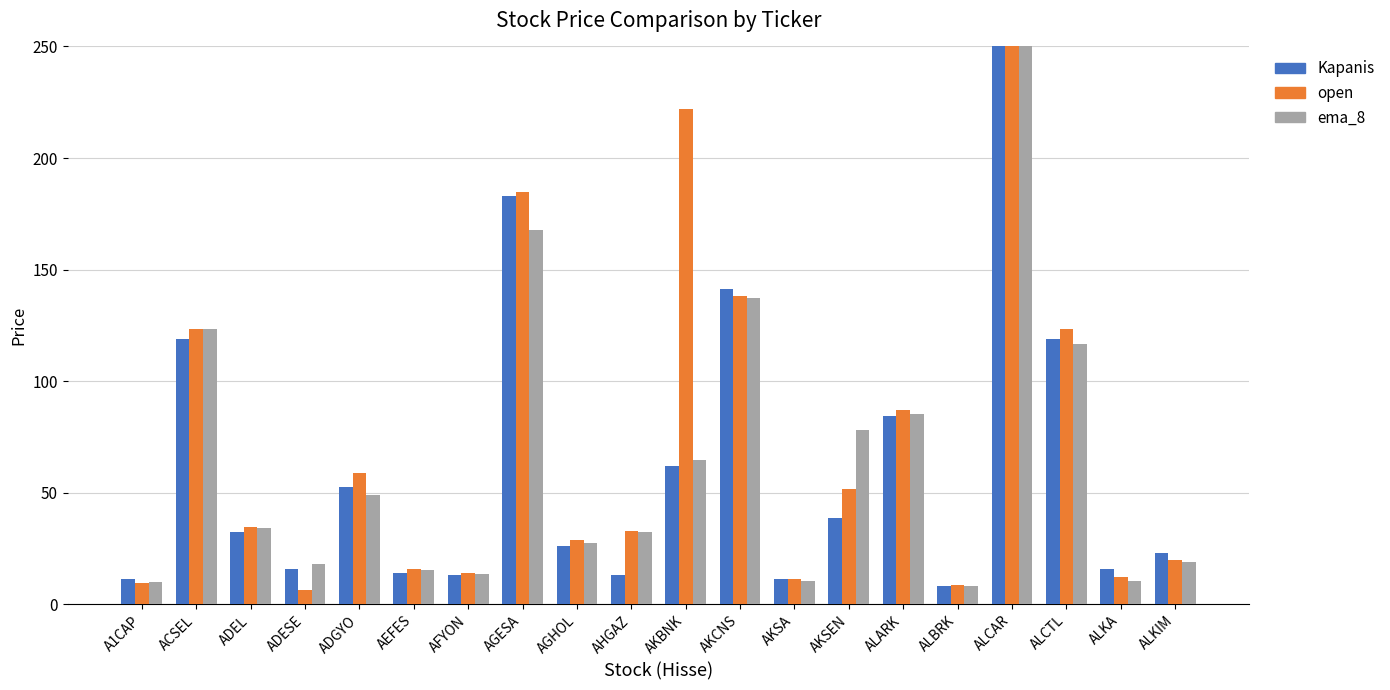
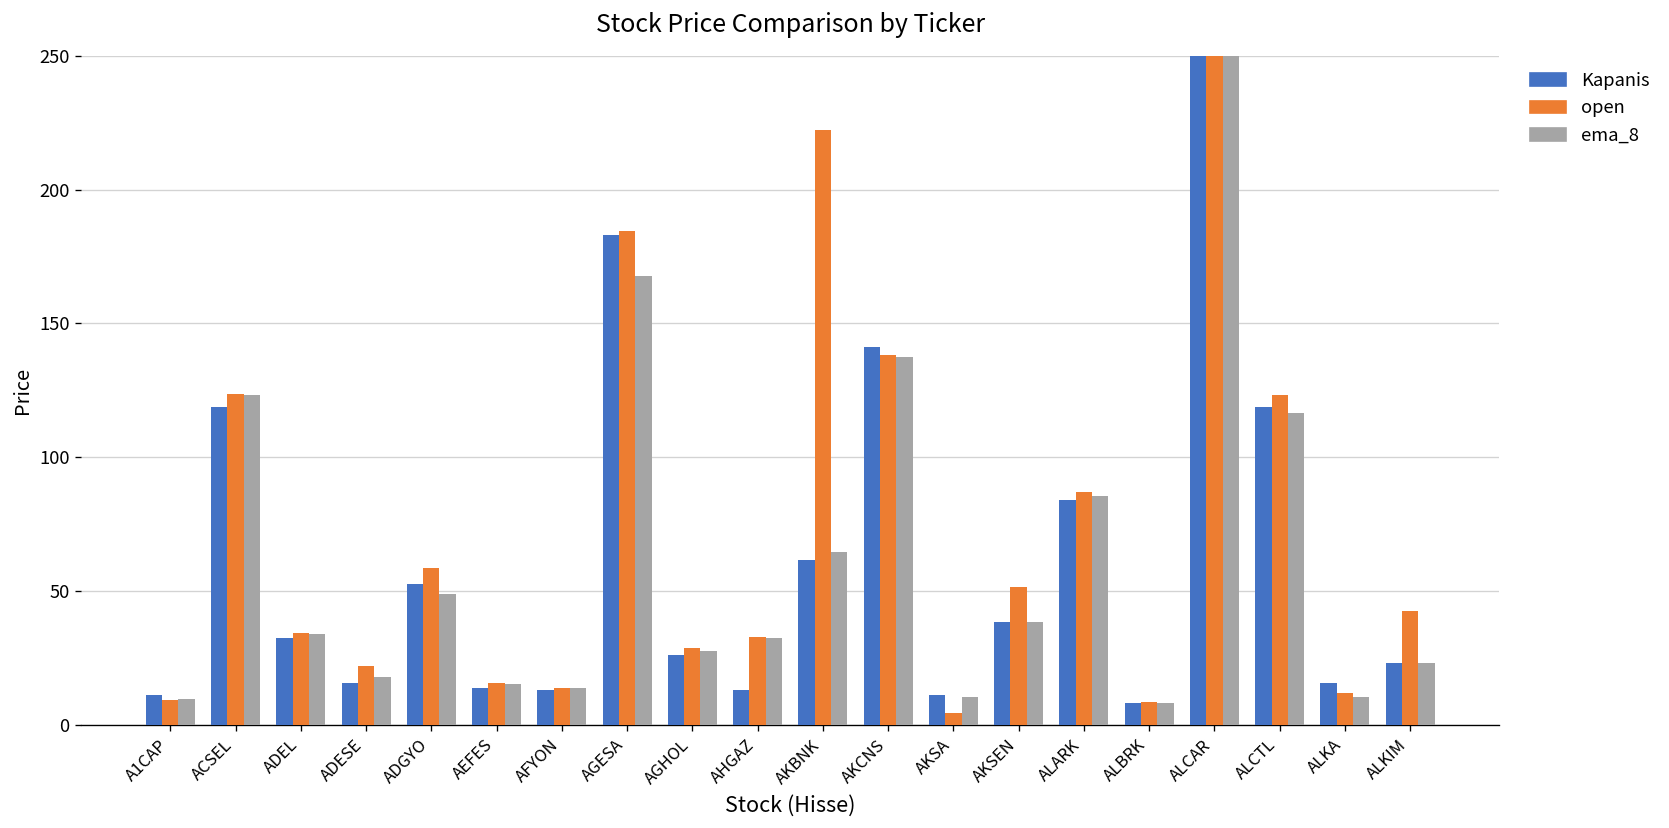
  {
    "Kapanis": {
      "A1CAP": 11,
      "ACSEL": 119,
      "ADEL": 32,
      "ADESE": 16,
      "ADGYO": 53,
      "AEFES": 14,
      "AFYON": 13,
      "AGESA": 183,
      "AGHOL": 26,
      "AHGAZ": 13,
      "AKBNK": 62,
      "AKCNS": 141,
      "AKSA": 11,
      "AKSEN": 38,
      "ALARK": 84,
      "ALBRK": 8,
      "ALCTL": 119,
      "ALKA": 16,
      "ALKIM": 23
    },
    "open": {
      "A1CAP": 10,
      "ACSEL": 124,
      "ADEL": 34,
-     "ADESE": 6,
+     "ADESE": 22,
      "ADGYO": 59,
      "AEFES": 16,
      "AFYON": 14,
      "AGESA": 185,
      "AGHOL": 29,
      "AHGAZ": 33,
      "AKBNK": 222,
      "AKCNS": 138,
-     "AKSA": 11,
+     "AKSA": 5,
      "AKSEN": 52,
      "ALARK": 87,
      "ALBRK": 9,
      "ALCTL": 123,
      "ALKA": 12,
-     "ALKIM": 20
+     "ALKIM": 43
    },
    "ema_8": {
      "A1CAP": 10,
      "ACSEL": 123,
      "ADEL": 34,
      "ADESE": 18,
      "ADGYO": 49,
      "AEFES": 15,
      "AFYON": 14,
      "AGESA": 168,
      "AGHOL": 28,
      "AHGAZ": 33,
      "AKBNK": 65,
      "AKCNS": 137,
      "AKSA": 11,
-     "AKSEN": 78,
+     "AKSEN": 39,
      "ALARK": 85,
      "ALBRK": 8,
      "ALCTL": 116,
      "ALKA": 11,
-     "ALKIM": 19
+     "ALKIM": 23
    }
  }
